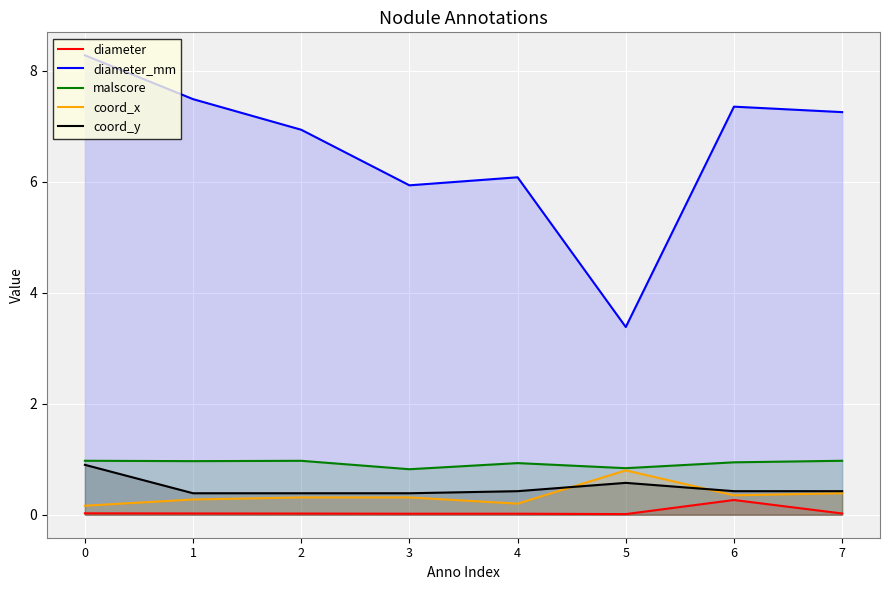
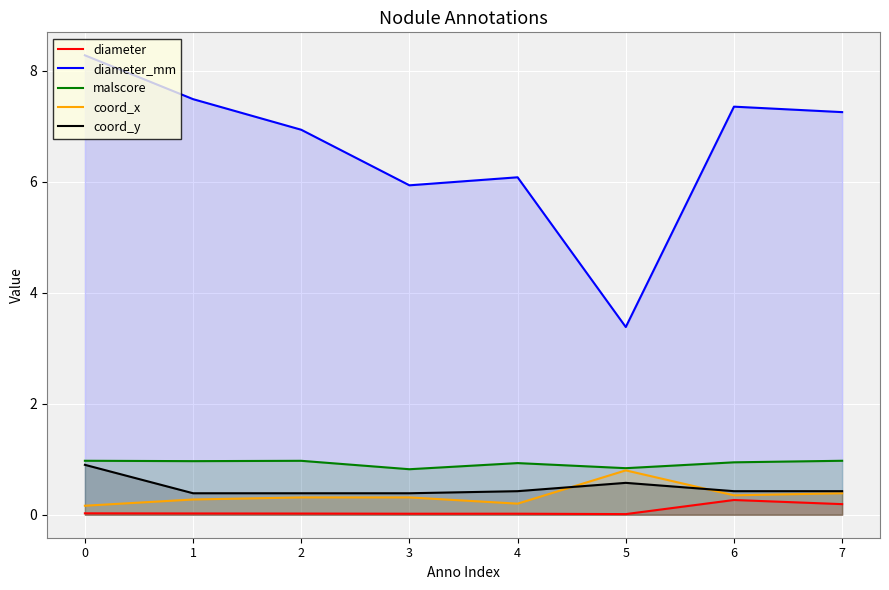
  {
    "diameter": {
      "0": 0.0,
      "1": 0.0,
      "2": 0.0,
      "3": 0.0,
      "4": 0.0,
      "5": 0.0,
      "6": 0.3,
-     "7": 0.0
+     "7": 0.2
    },
    "diameter_mm": {
      "1": 7.5,
      "2": 6.9,
      "3": 5.9,
      "4": 6.1,
      "5": 3.4,
      "6": 7.4,
      "7": 7.3
    },
    "malscore": {
      "0": 1.0,
      "1": 1.0,
      "2": 1.0,
      "3": 0.8,
      "4": 0.9,
      "6": 0.9,
      "7": 1.0
    },
    "coord_x": {
      "0": 0.2,
      "1": 0.3,
      "2": 0.3,
      "3": 0.3,
      "4": 0.2,
      "6": 0.4
    },
    "coord_y": {
      "0": 0.9,
      "1": 0.4,
      "2": 0.4,
      "3": 0.4,
      "4": 0.4,
      "5": 0.6,
      "6": 0.4
    }
  }
